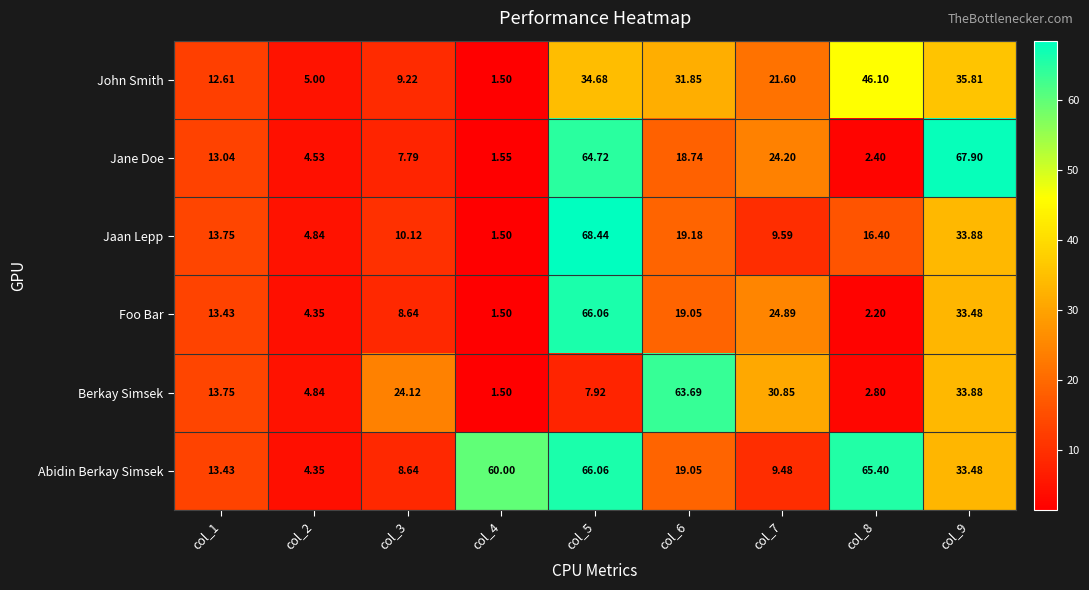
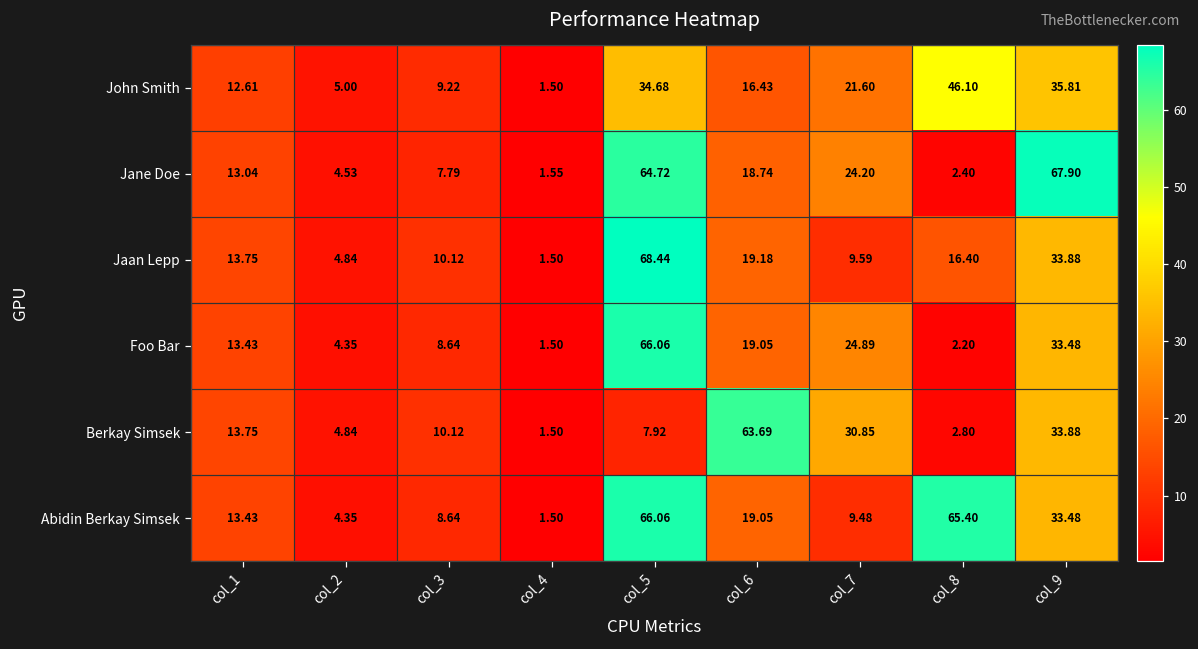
  {
    "John Smith": {
      "col_1": 12.61,
      "col_2": 5.00,
      "col_3": 9.22,
      "col_4": 1.50,
      "col_5": 34.68,
-     "col_6": 31.85,
+     "col_6": 16.43,
      "col_7": 21.60,
      "col_8": 46.10,
      "col_9": 35.81
    },
    "Jane Doe": {
      "col_1": 13.04,
      "col_2": 4.53,
      "col_3": 7.79,
      "col_4": 1.55,
      "col_5": 64.72,
      "col_6": 18.74,
      "col_7": 24.20,
      "col_8": 2.40,
      "col_9": 67.90
    },
    "Jaan Lepp": {
      "col_1": 13.75,
      "col_2": 4.84,
      "col_3": 10.12,
      "col_4": 1.50,
      "col_5": 68.44,
      "col_6": 19.18,
      "col_7": 9.59,
      "col_8": 16.40,
      "col_9": 33.88
    },
    "Foo Bar": {
      "col_1": 13.43,
      "col_2": 4.35,
      "col_3": 8.64,
      "col_4": 1.50,
      "col_5": 66.06,
      "col_6": 19.05,
      "col_7": 24.89,
      "col_8": 2.20,
      "col_9": 33.48
    },
    "Berkay Simsek": {
      "col_1": 13.75,
      "col_2": 4.84,
-     "col_3": 24.12,
+     "col_3": 10.12,
      "col_4": 1.50,
      "col_5": 7.92,
      "col_6": 63.69,
      "col_7": 30.85,
      "col_8": 2.80,
      "col_9": 33.88
    },
    "Abidin Berkay Simsek": {
      "col_1": 13.43,
      "col_2": 4.35,
      "col_3": 8.64,
-     "col_4": 60.00,
+     "col_4": 1.50,
      "col_5": 66.06,
      "col_6": 19.05,
      "col_7": 9.48,
      "col_8": 65.40,
      "col_9": 33.48
    }
  }
